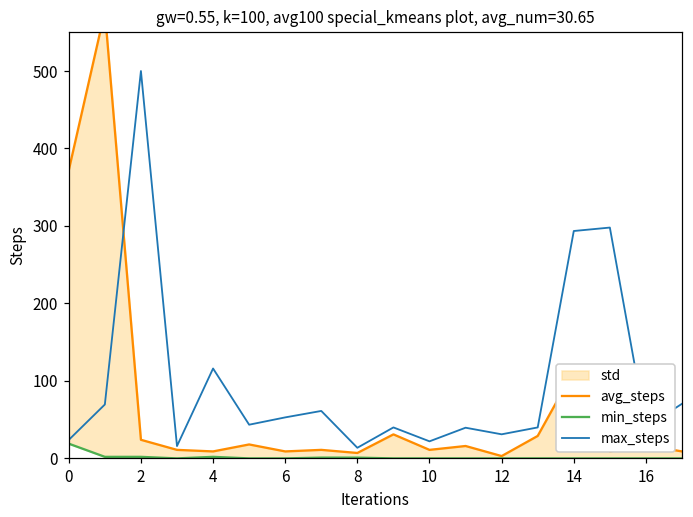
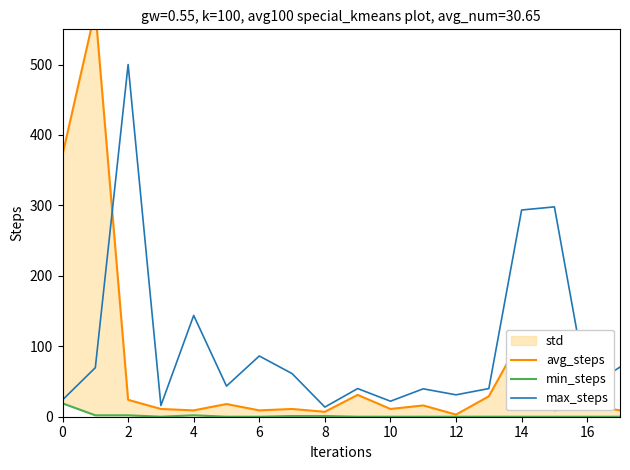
  {
    "std": {
      "0": 370,
      "2": 20,
      "4": 10,
      "6": 10,
      "8": 10,
      "10": 10
    },
    "min_steps": {
      "0": 20,
      "2": 0,
      "4": 0,
      "6": 0,
      "8": 0,
      "10": 0,
      "14": 0,
      "16": 0
    },
    "max_steps": {
      "0": 20,
      "2": 500,
-     "4": 120,
-     "6": 50,
+     "4": 140,
+     "6": 90,
      "8": 10,
      "10": 20,
      "12": 30,
      "14": 290
    }
  }
